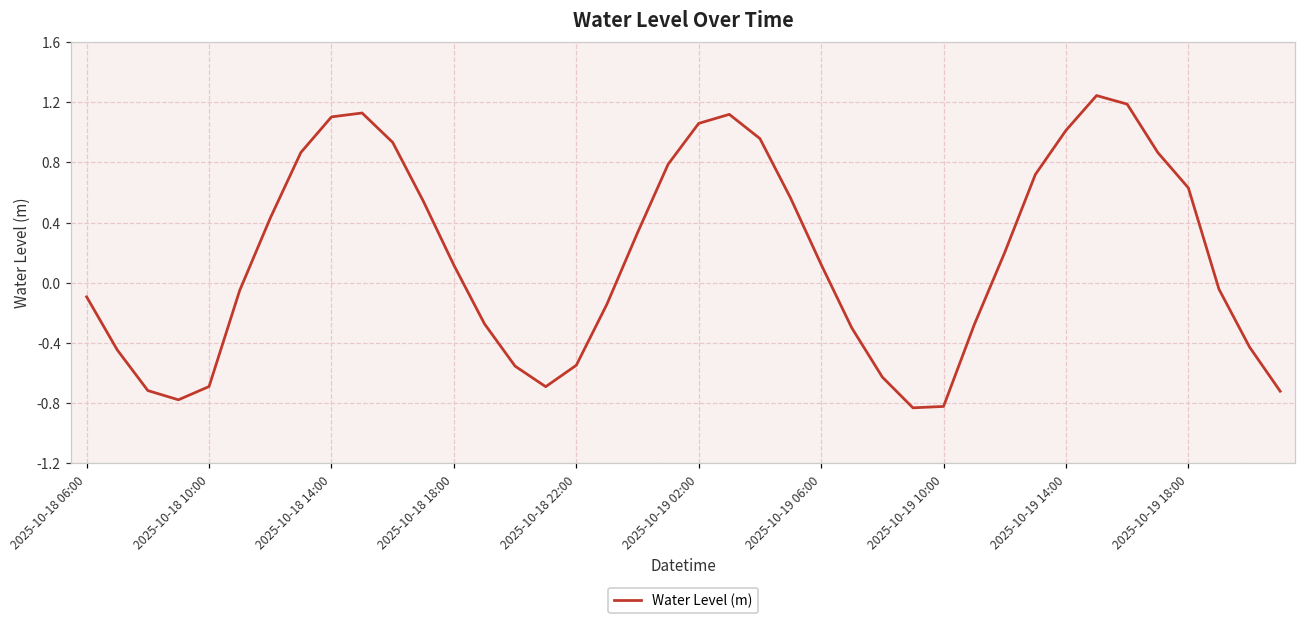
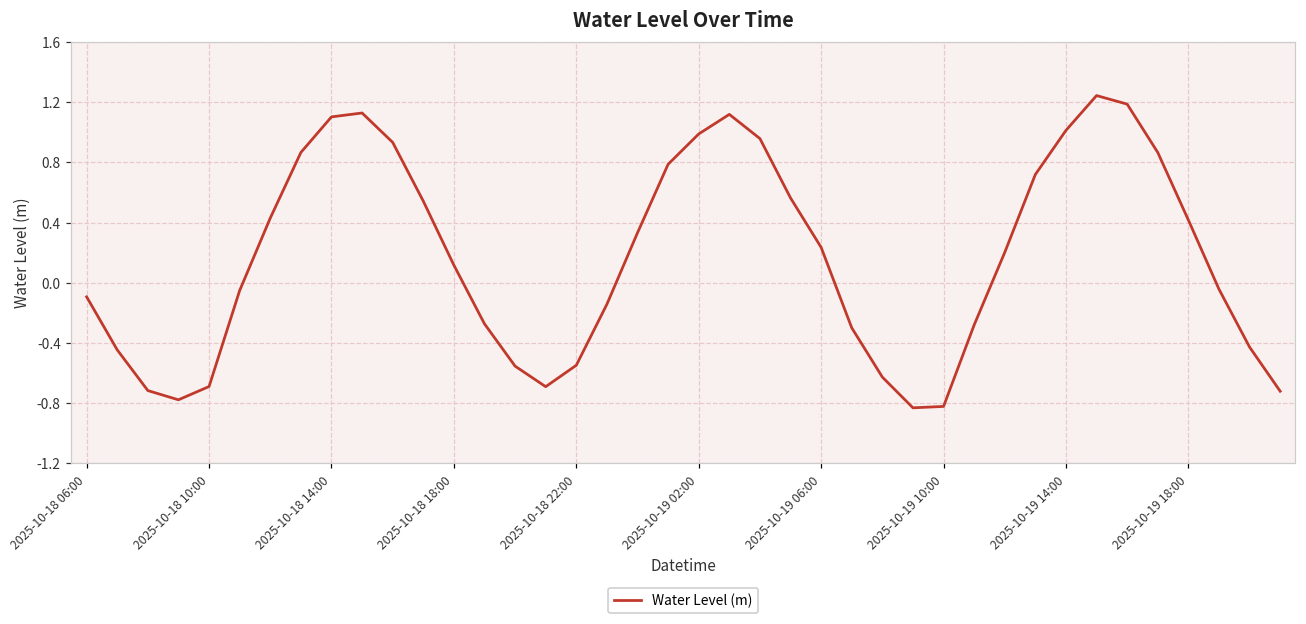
  {
    "2025-10-18 06:00": -0.09,
    "2025-10-18 10:00": -0.69,
    "2025-10-18 14:00": 1.10,
    "2025-10-18 18:00": 0.12,
    "2025-10-18 22:00": -0.55,
-   "2025-10-19 02:00": 1.06,
-   "2025-10-19 06:00": 0.12,
+   "2025-10-19 02:00": 0.99,
+   "2025-10-19 06:00": 0.24,
    "2025-10-19 10:00": -0.82,
    "2025-10-19 14:00": 1.01,
-   "2025-10-19 18:00": 0.63
+   "2025-10-19 18:00": 0.42
  }
